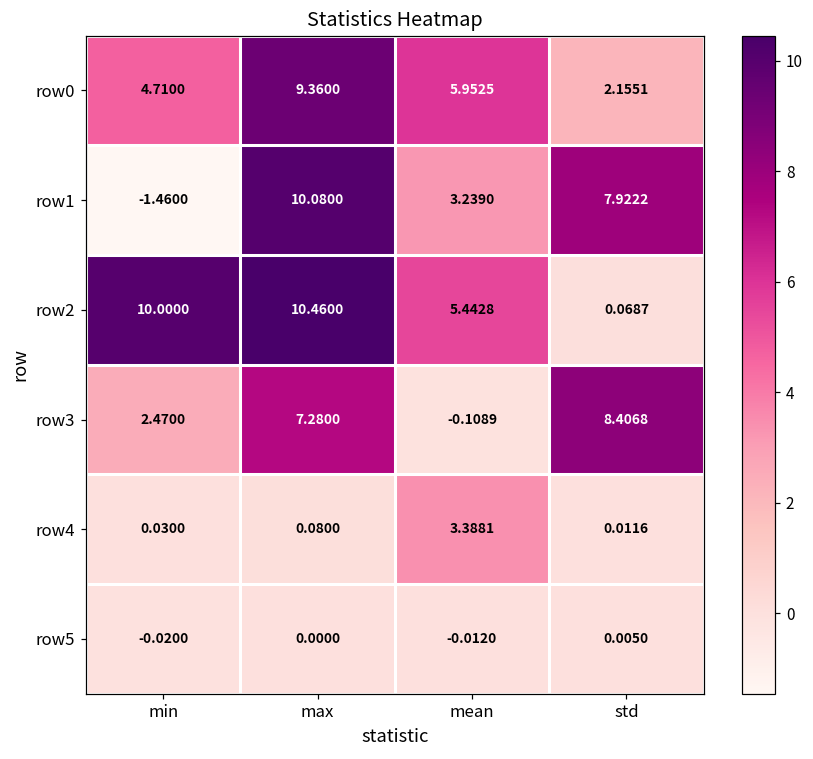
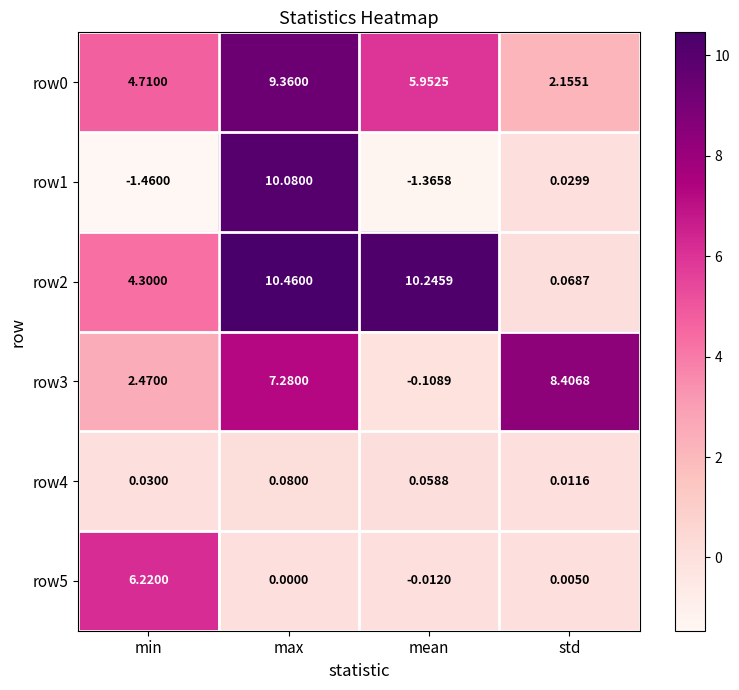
  {
    "row0": {
      "min": 4.7100,
      "max": 9.3600,
      "mean": 5.9525,
      "std": 2.1551
    },
    "row1": {
      "min": -1.4600,
      "max": 10.0800,
-     "mean": 3.2390,
-     "std": 7.9222
+     "mean": -1.3658,
+     "std": 0.0299
    },
    "row2": {
-     "min": 10.0000,
+     "min": 4.3000,
      "max": 10.4600,
-     "mean": 5.4428,
+     "mean": 10.2459,
      "std": 0.0687
    },
    "row3": {
      "min": 2.4700,
      "max": 7.2800,
      "mean": -0.1089,
      "std": 8.4068
    },
    "row4": {
      "min": 0.0300,
      "max": 0.0800,
-     "mean": 3.3881,
+     "mean": 0.0588,
      "std": 0.0116
    },
    "row5": {
-     "min": -0.0200,
+     "min": 6.2200,
      "max": 0.0000,
      "mean": -0.0120,
      "std": 0.0050
    }
  }
